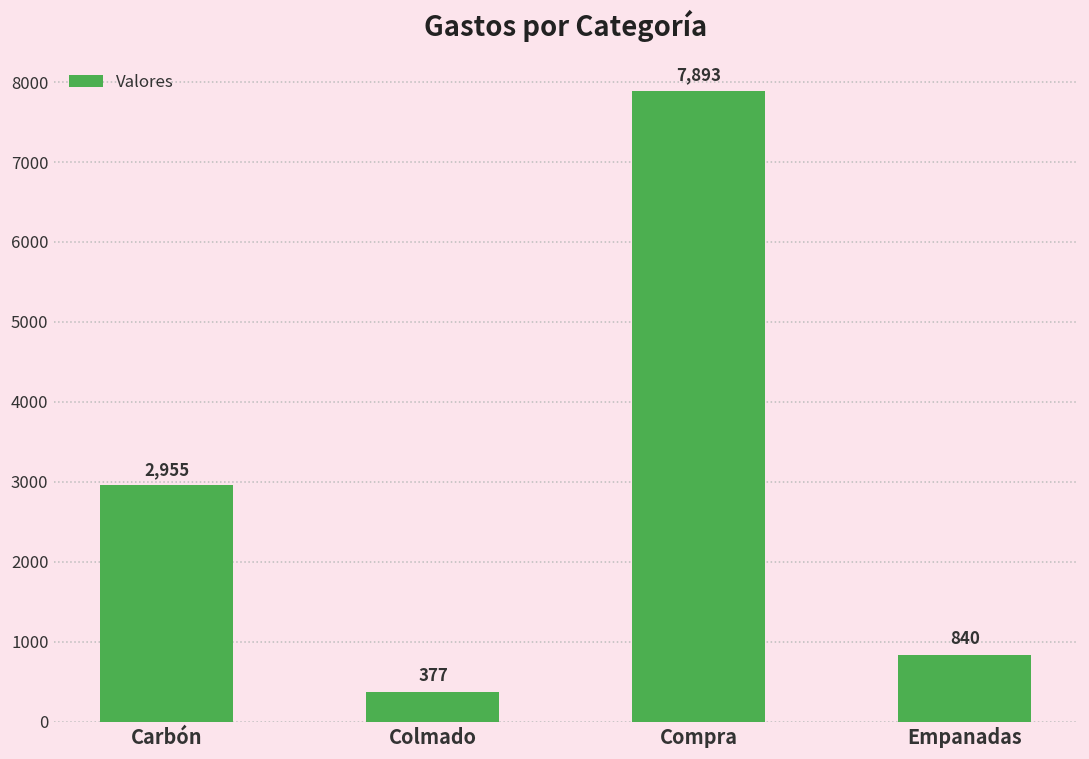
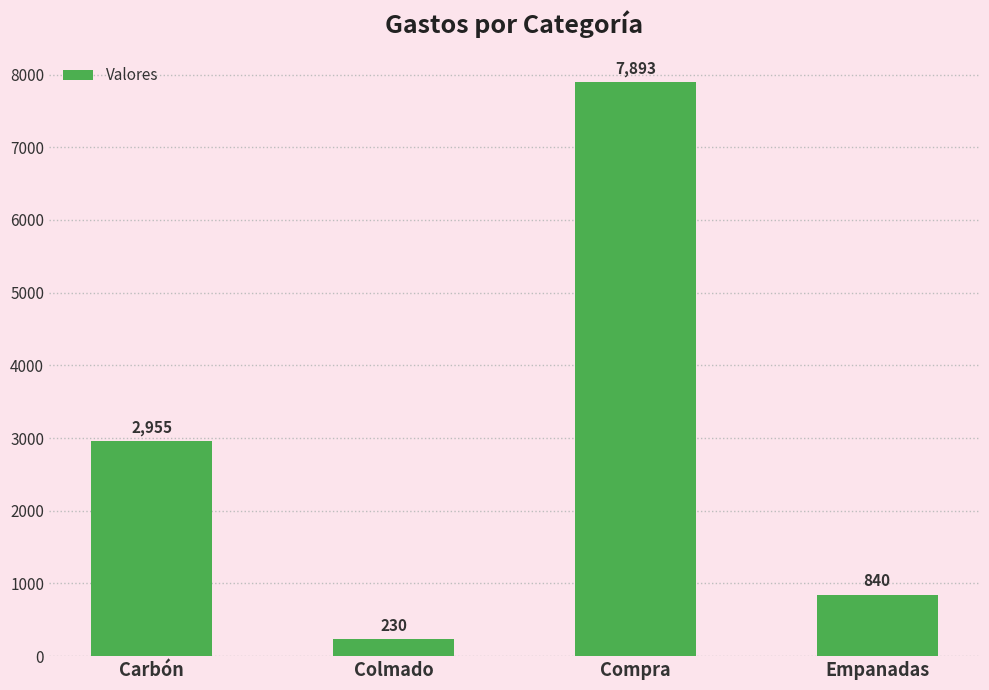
  {
    "Carbón": "2,955",
-   "Colmado": "377",
+   "Colmado": "230",
    "Compra": "7,893",
    "Empanadas": "840"
  }
